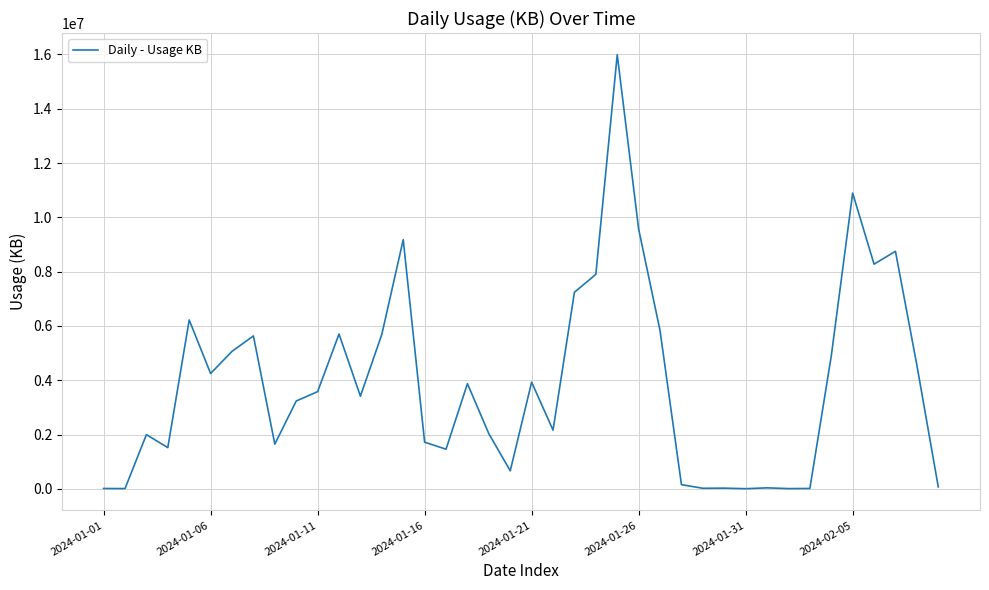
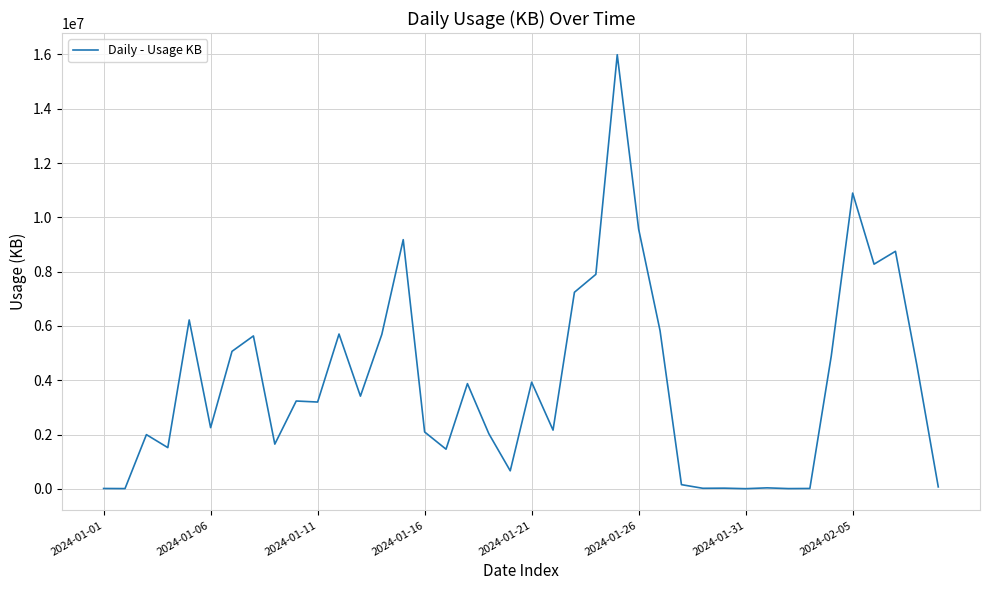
  {
    "2024-01-01": 0,
-   "2024-01-06": 4200000,
-   "2024-01-11": 3600000,
-   "2024-01-16": 1700000,
+   "2024-01-06": 2300000,
+   "2024-01-11": 3200000,
+   "2024-01-16": 2100000,
    "2024-01-21": 3900000,
    "2024-01-26": 9600000,
    "2024-01-31": 0,
    "2024-02-05": 10900000
  }
